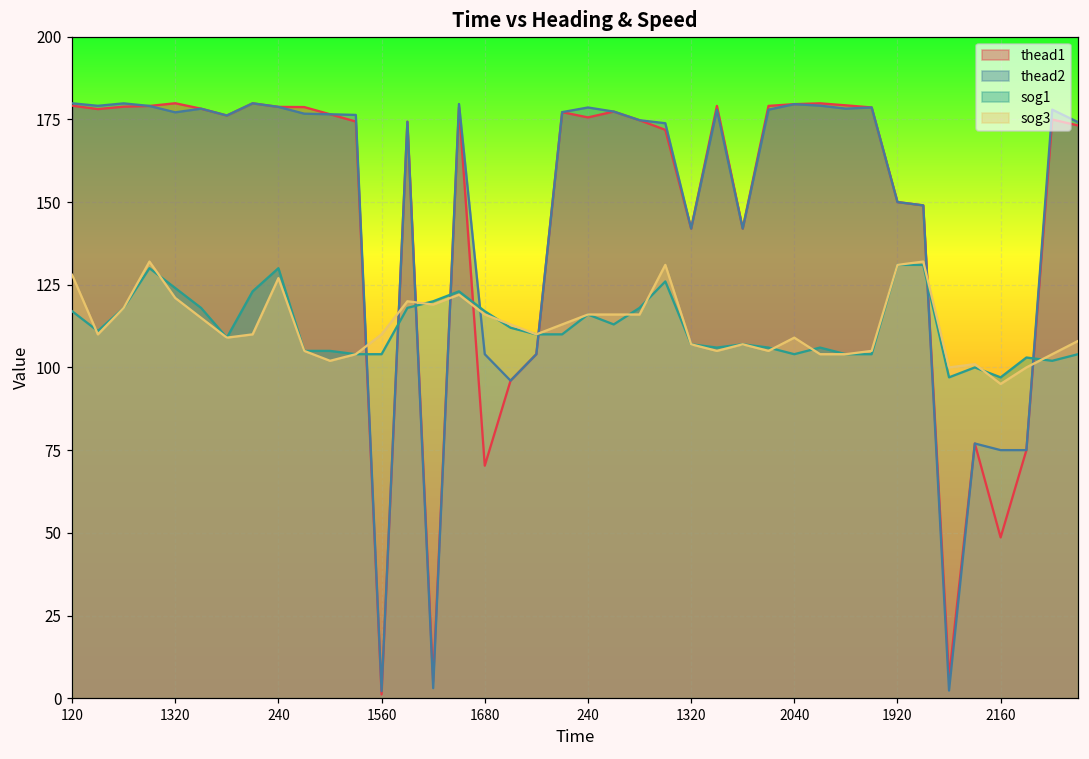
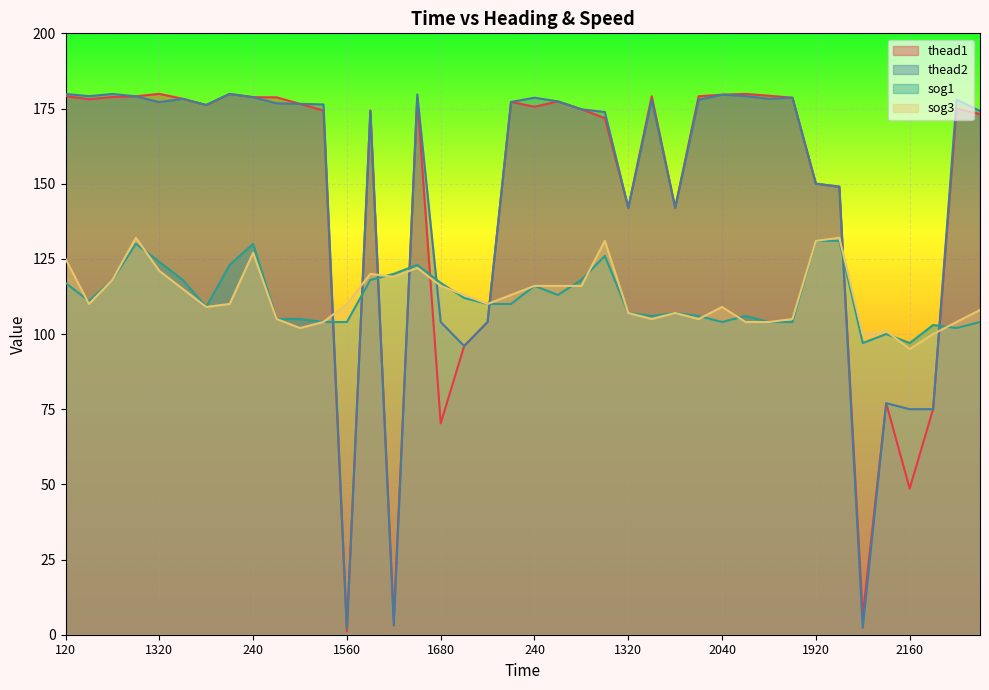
  {
    "thead1": {
      "1560": 1,
      "1680": 70,
      "2160": 49
    },
    "sog3": {
-     "120": 128,
+     "120": 125,
      "1560": 110,
      "1680": 116,
      "2040": 109,
      "2160": 95
    }
  }
